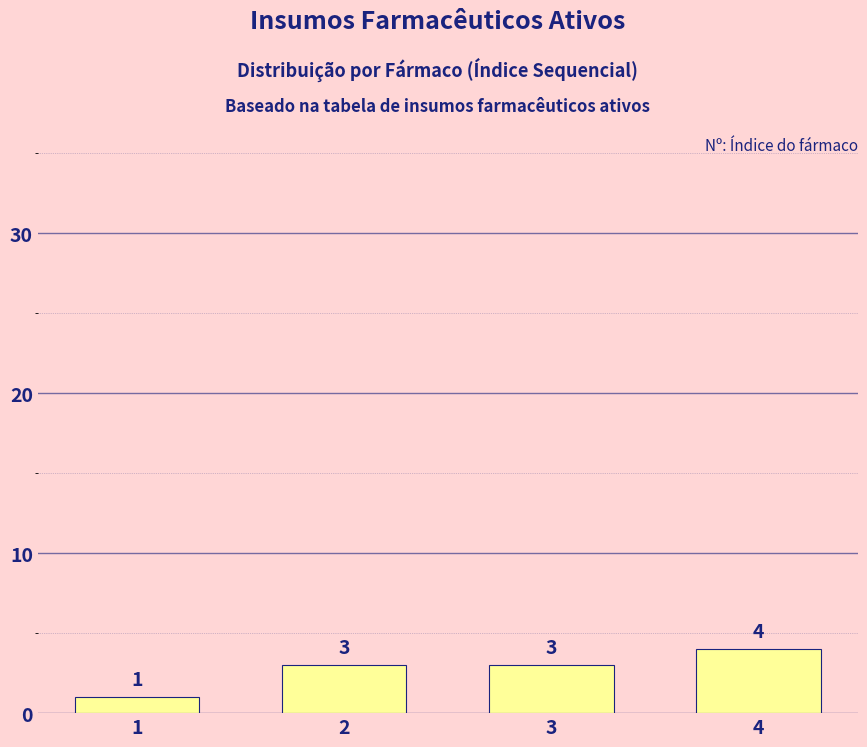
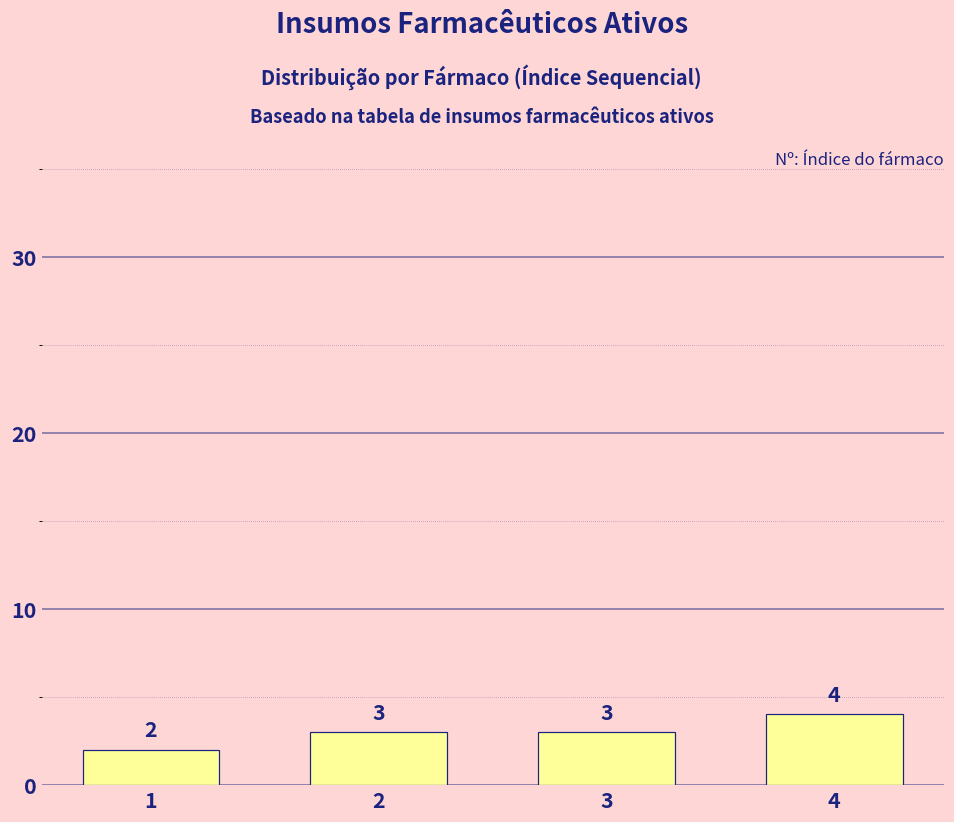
  {
-   "1": 1,
+   "1": 2,
    "2": 3,
    "3": 3,
    "4": 4
  }
